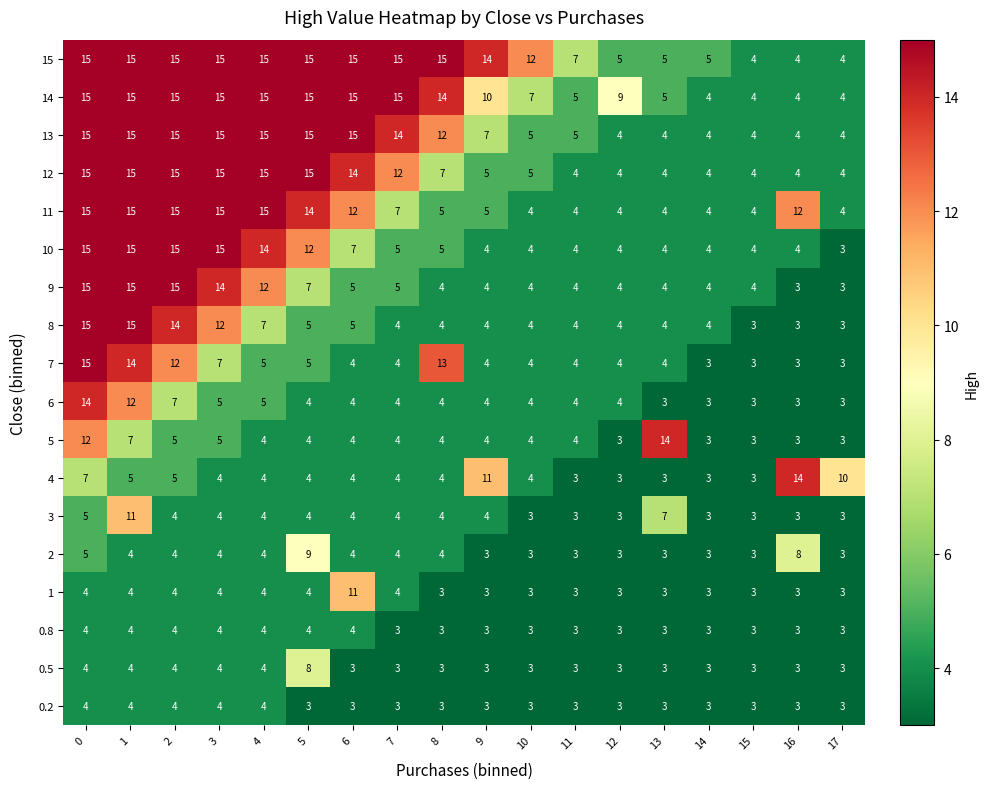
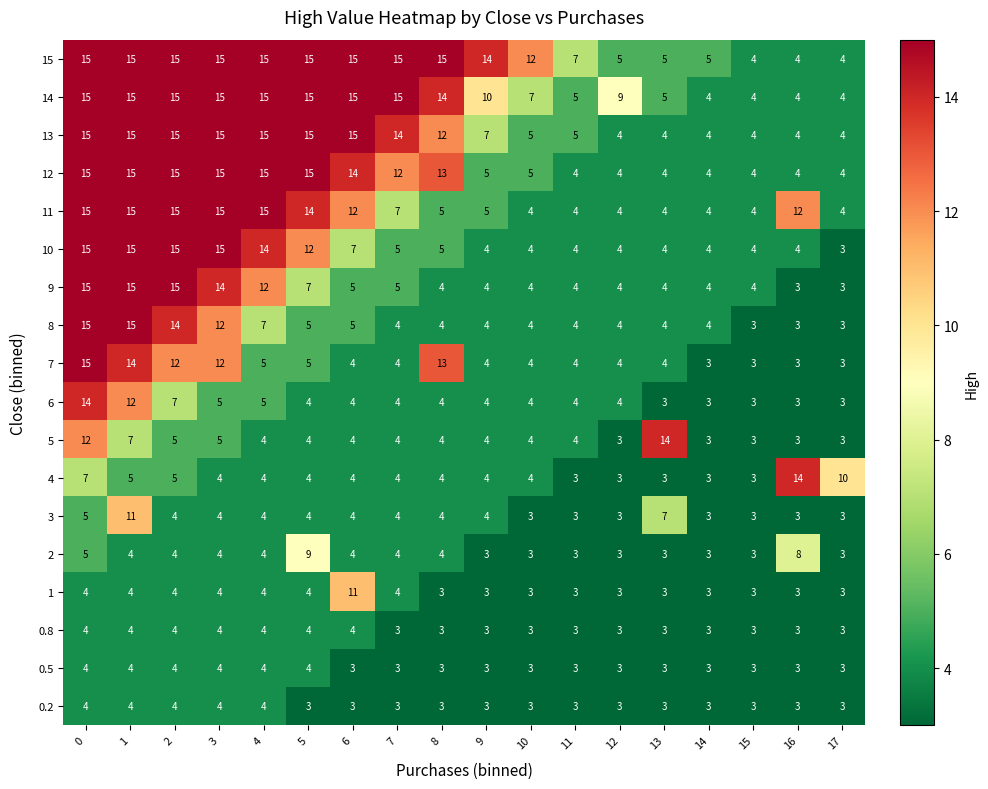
  {
    "12": {
      "0": 15,
      "1": 15,
      "2": 15,
      "3": 15,
      "4": 15,
      "5": 15,
      "6": 14,
      "7": 12,
-     "8": 7,
+     "8": 13,
      "9": 5,
      "10": 5,
      "11": 4,
      "12": 4,
      "13": 4,
      "14": 4,
      "15": 4,
      "16": 4,
      "17": 4
    },
    "7": {
      "0": 15,
      "1": 14,
      "2": 12,
-     "3": 7,
+     "3": 12,
      "4": 5,
      "5": 5,
      "6": 4,
      "7": 4,
      "8": 13,
      "9": 4,
      "10": 4,
      "11": 4,
      "12": 4,
      "13": 4,
      "14": 3,
      "15": 3,
      "16": 3,
      "17": 3
    },
    "4": {
      "0": 7,
      "1": 5,
      "2": 5,
      "3": 4,
      "4": 4,
      "5": 4,
      "6": 4,
      "7": 4,
      "8": 4,
-     "9": 11,
+     "9": 4,
      "10": 4,
      "11": 3,
      "12": 3,
      "13": 3,
      "14": 3,
      "15": 3,
      "16": 14,
      "17": 10
    },
    "0.5": {
      "0": 4,
      "1": 4,
      "2": 4,
      "3": 4,
      "4": 4,
-     "5": 8,
+     "5": 4,
      "6": 3,
      "7": 3,
      "8": 3,
      "9": 3,
      "10": 3,
      "11": 3,
      "12": 3,
      "13": 3,
      "14": 3,
      "15": 3,
      "16": 3,
      "17": 3
    }
  }
